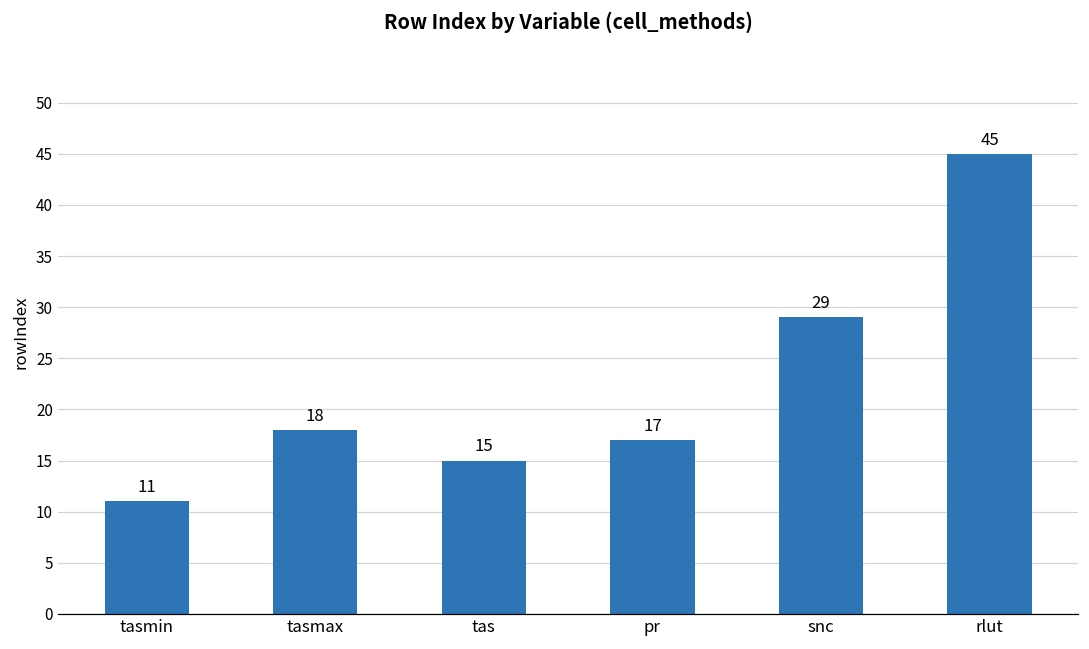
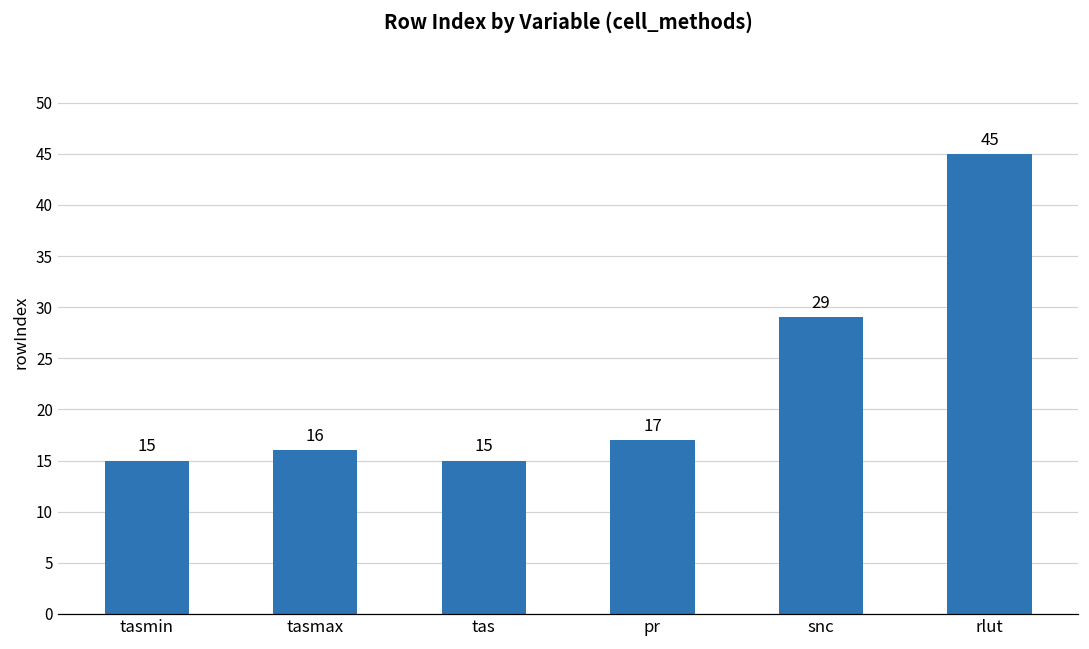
  {
-   "tasmin": 11,
-   "tasmax": 18,
+   "tasmin": 15,
+   "tasmax": 16,
    "tas": 15,
    "pr": 17,
    "snc": 29,
    "rlut": 45
  }
